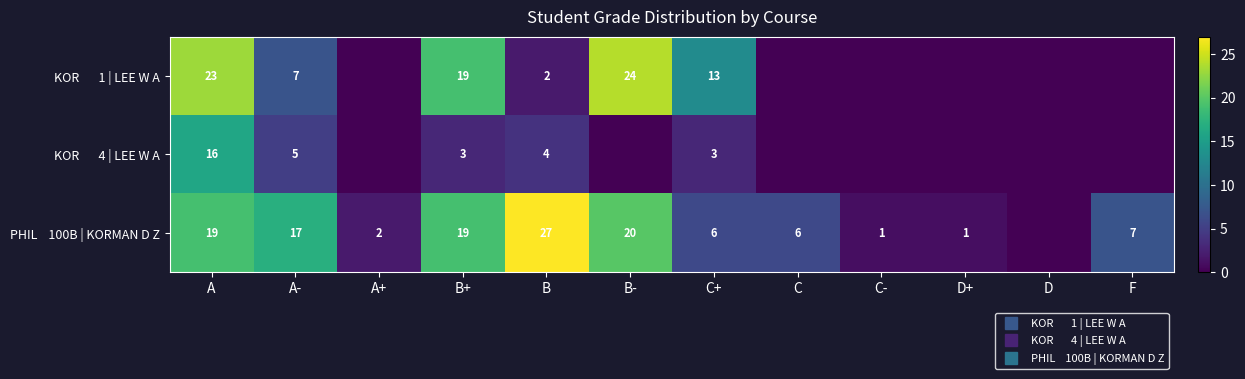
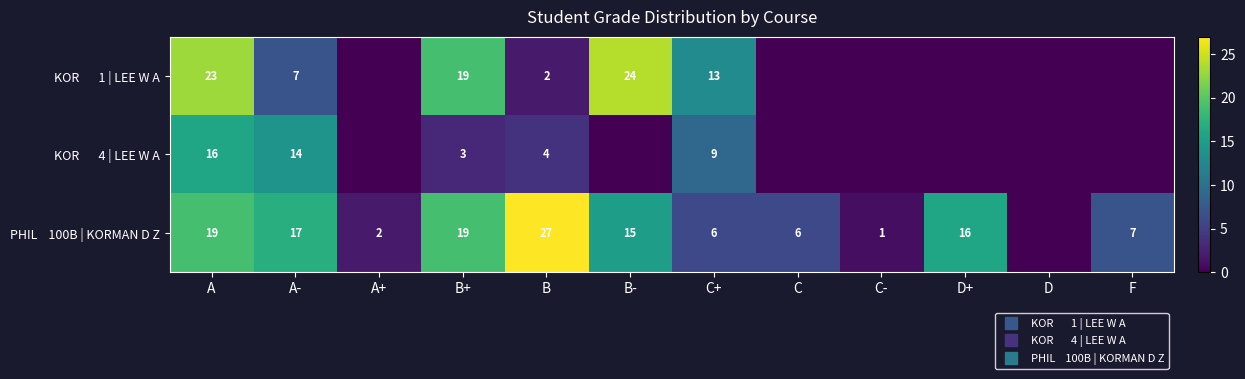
  {
    "KOR 1 | LEE W A": {
      "A": 23,
      "A-": 7,
      "B+": 19,
      "B": 2,
      "B-": 24,
      "C+": 13
    },
    "KOR 4 | LEE W A": {
      "A": 16,
-     "A-": 5,
+     "A-": 14,
      "B+": 3,
      "B": 4,
-     "C+": 3
+     "C+": 9
    },
    "PHIL 100B | KORMAN D Z": {
      "A": 19,
      "A-": 17,
      "A+": 2,
      "B+": 19,
      "B": 27,
-     "B-": 20,
+     "B-": 15,
      "C+": 6,
      "C": 6,
      "C-": 1,
-     "D+": 1,
+     "D+": 16,
      "F": 7
    }
  }
